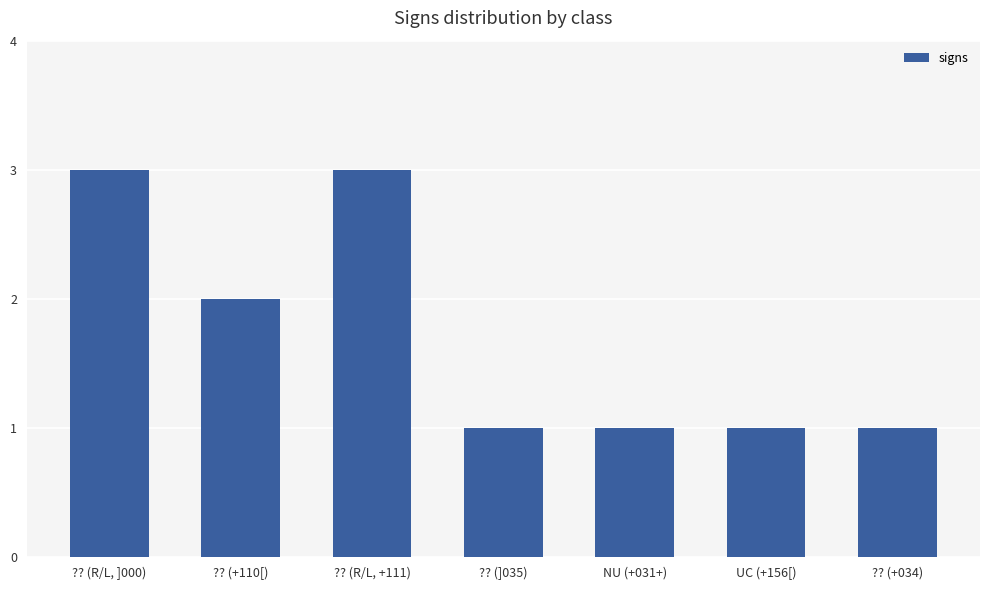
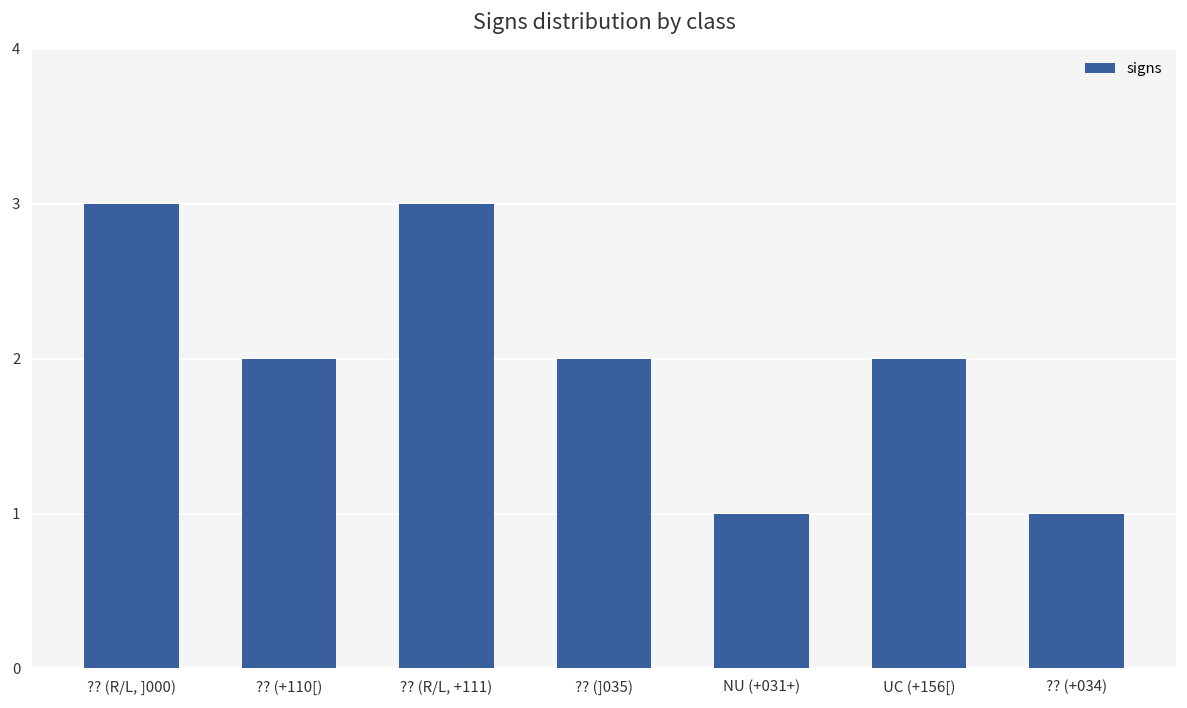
  {
    "?? (R/L, ]000)": 3,
    "?? (+110[)": 2,
    "?? (R/L, +111)": 3,
-   "?? (]035)": 1,
+   "?? (]035)": 2,
    "NU (+031+)": 1,
-   "UC (+156[)": 1,
+   "UC (+156[)": 2,
    "?? (+034)": 1
  }
